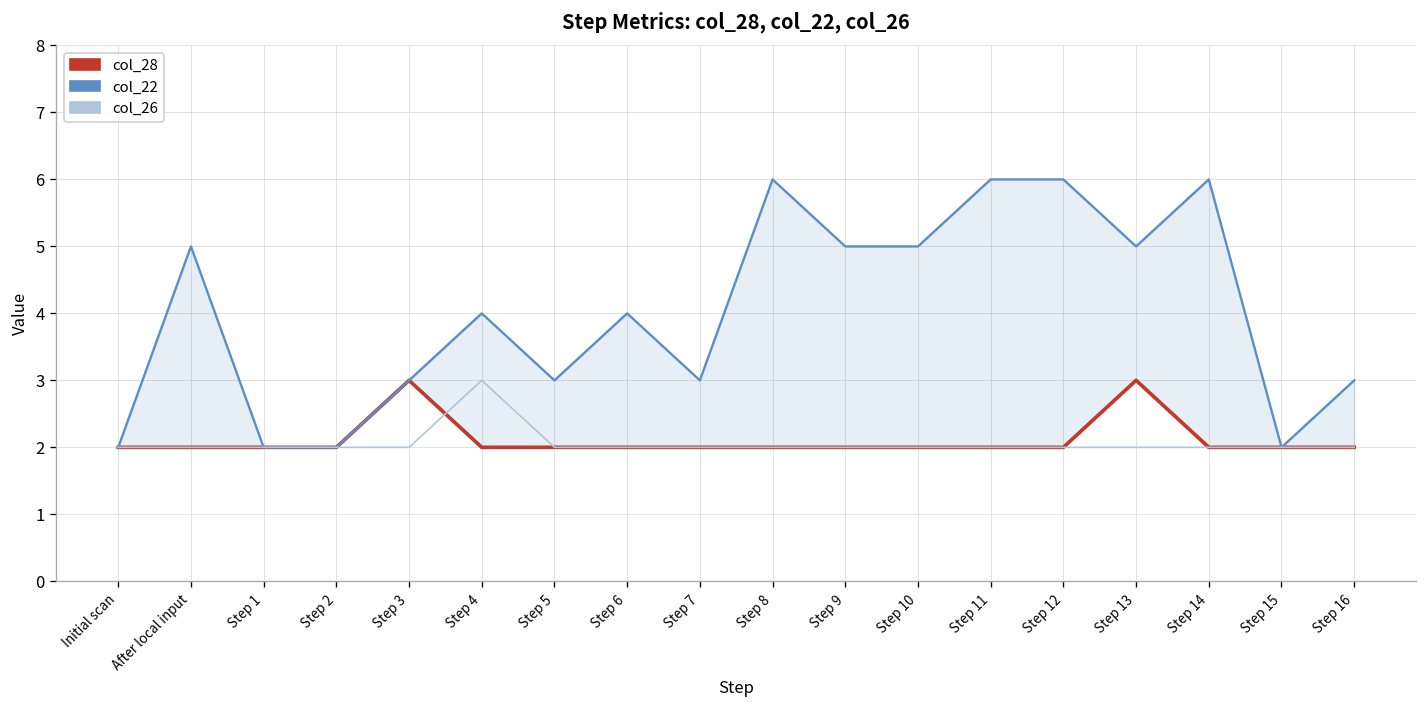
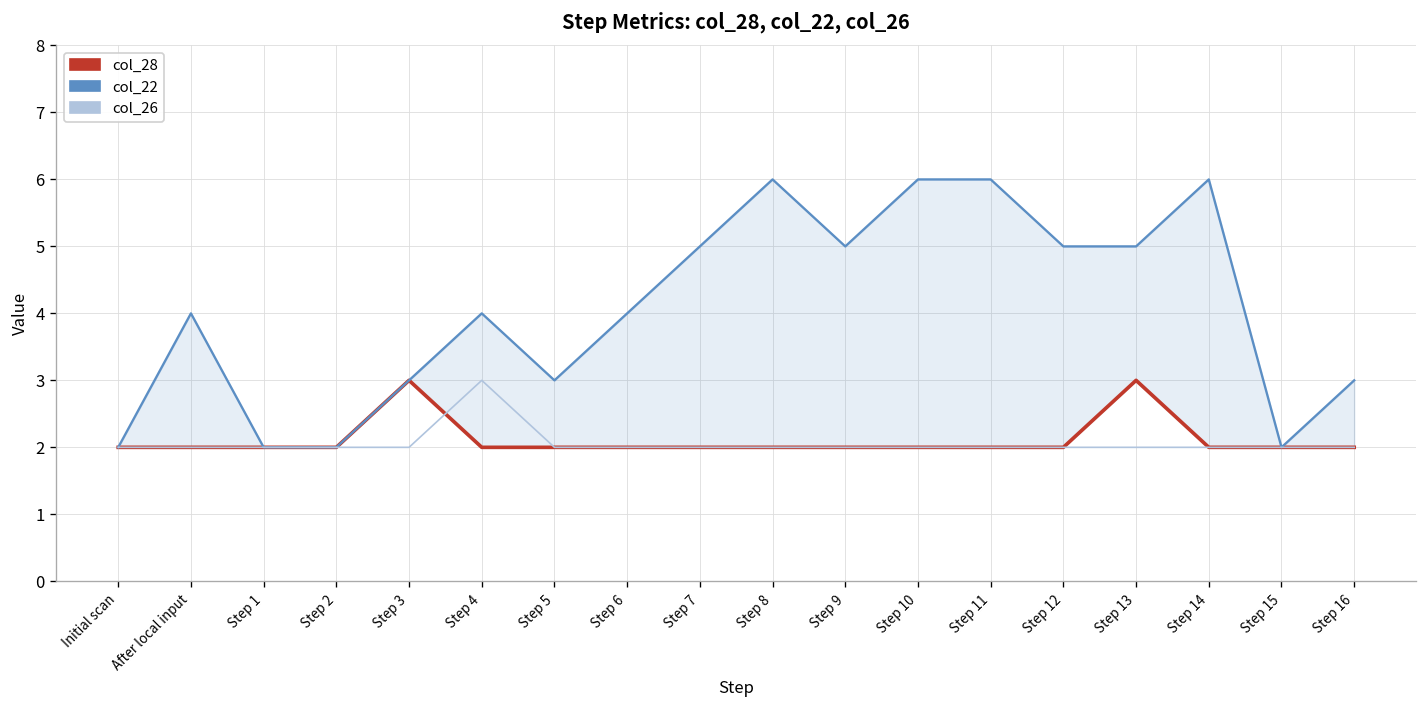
  {
    "col_28": {
      "Step 4": 2,
      "Step 13": 3
    },
    "col_22": {
-     "After local input": 5,
+     "After local input": 4,
      "Step 4": 4,
      "Step 5": 3,
      "Step 6": 4,
-     "Step 7": 3,
+     "Step 7": 5,
      "Step 8": 6,
      "Step 9": 5,
-     "Step 10": 5,
+     "Step 10": 6,
      "Step 11": 6,
-     "Step 12": 6,
+     "Step 12": 5,
      "Step 13": 5,
      "Step 14": 6,
      "Step 16": 3
    },
    "col_26": {
      "Step 3": 2,
      "Step 4": 3,
      "Step 13": 2
    }
  }
